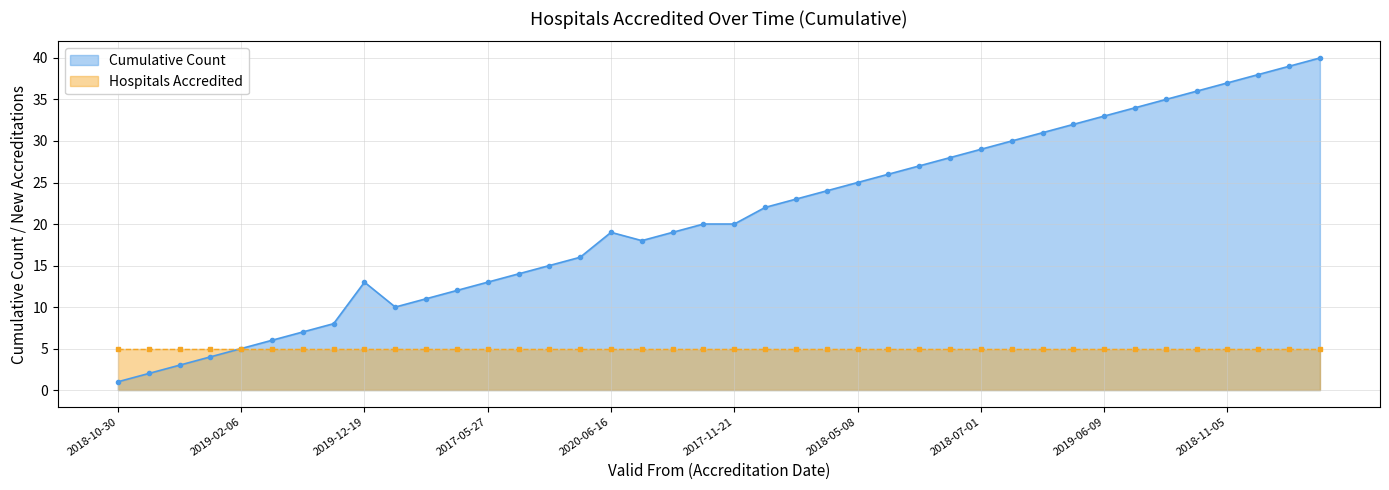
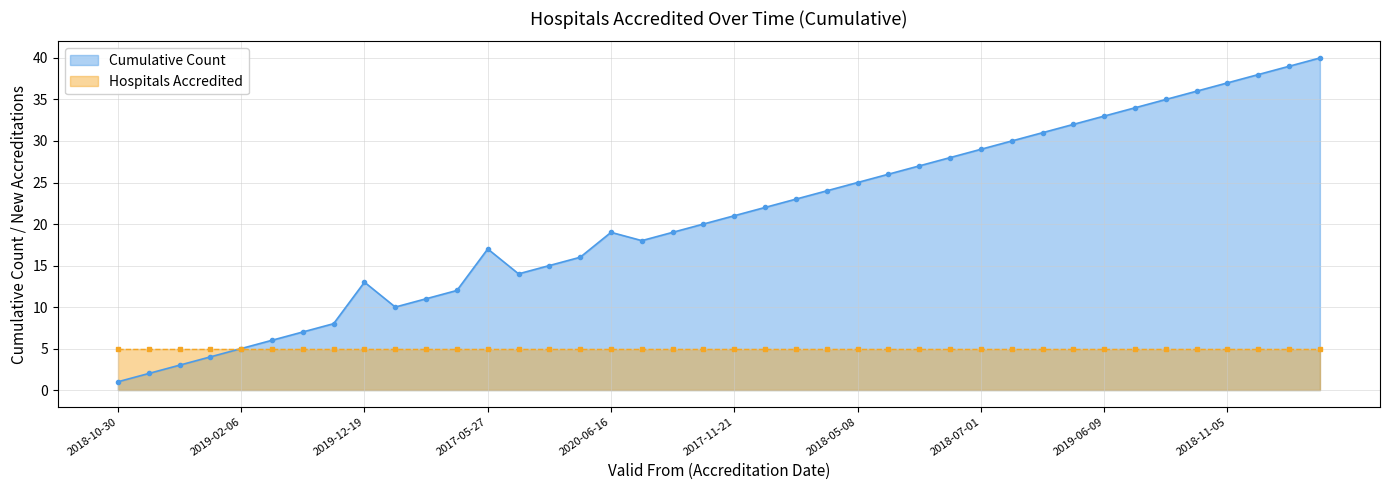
  {
    "Cumulative Count": {
      "2019-12-19": 13,
-     "2017-05-27": 13,
+     "2017-05-27": 17,
      "2020-06-16": 19,
-     "2017-11-21": 20,
+     "2017-11-21": 21,
      "2018-05-08": 25,
      "2019-06-09": 33,
      "2018-11-05": 37
    },
    "Hospitals Accredited": {
      "2019-12-19": 5,
      "2017-05-27": 5,
      "2020-06-16": 5,
      "2017-11-21": 5,
      "2018-05-08": 5,
      "2019-06-09": 5,
      "2018-11-05": 5
    }
  }
